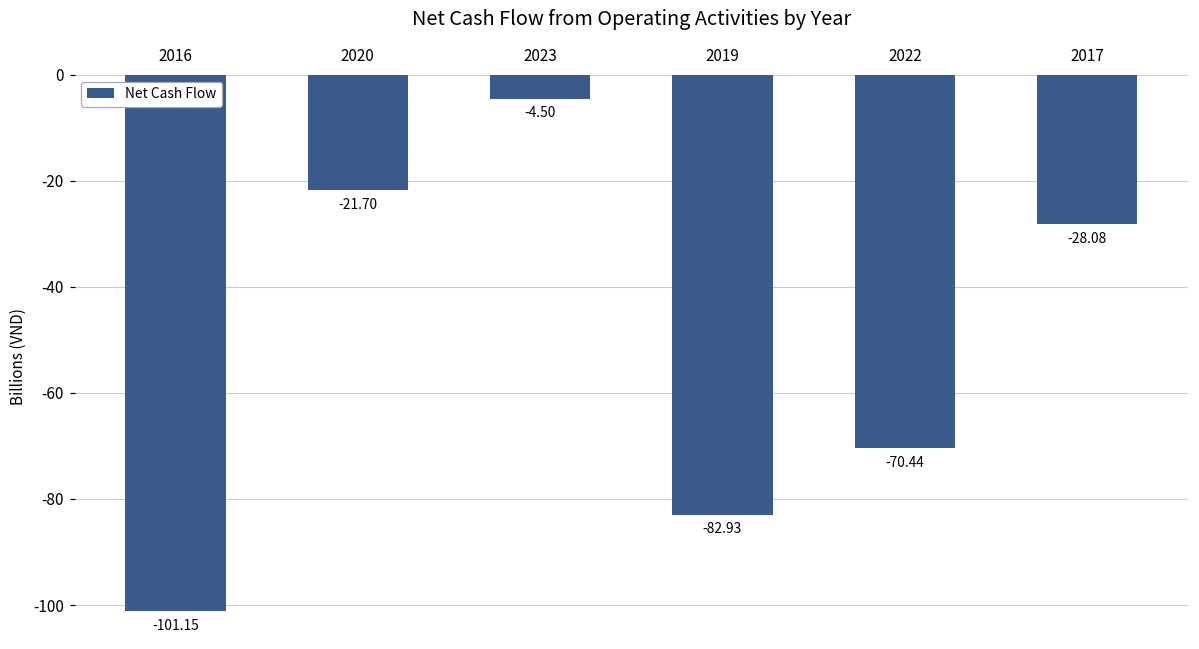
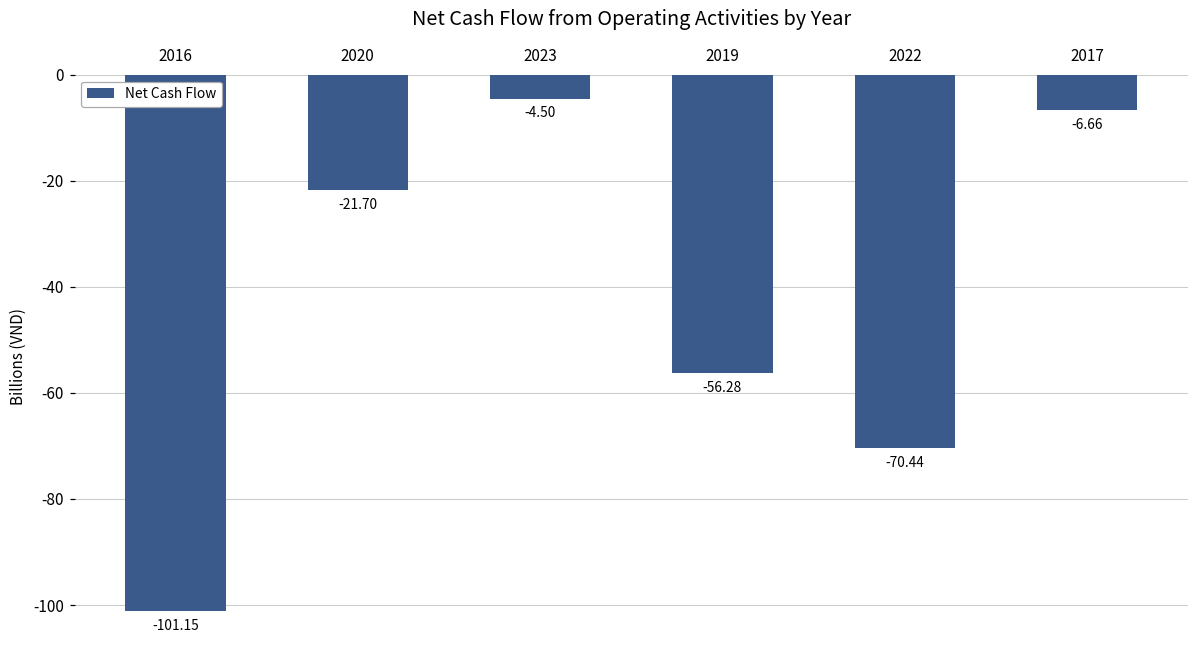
  {
    "2016": -101.15,
    "2020": -21.70,
    "2023": -4.50,
-   "2019": -82.93,
+   "2019": -56.28,
    "2022": -70.44,
-   "2017": -28.08
+   "2017": -6.66
  }
